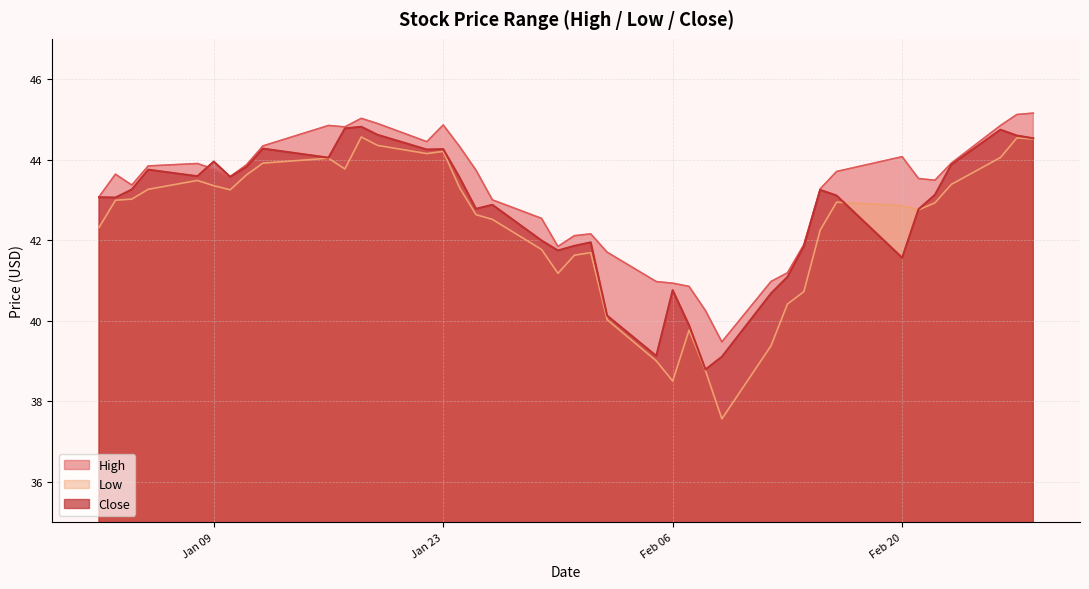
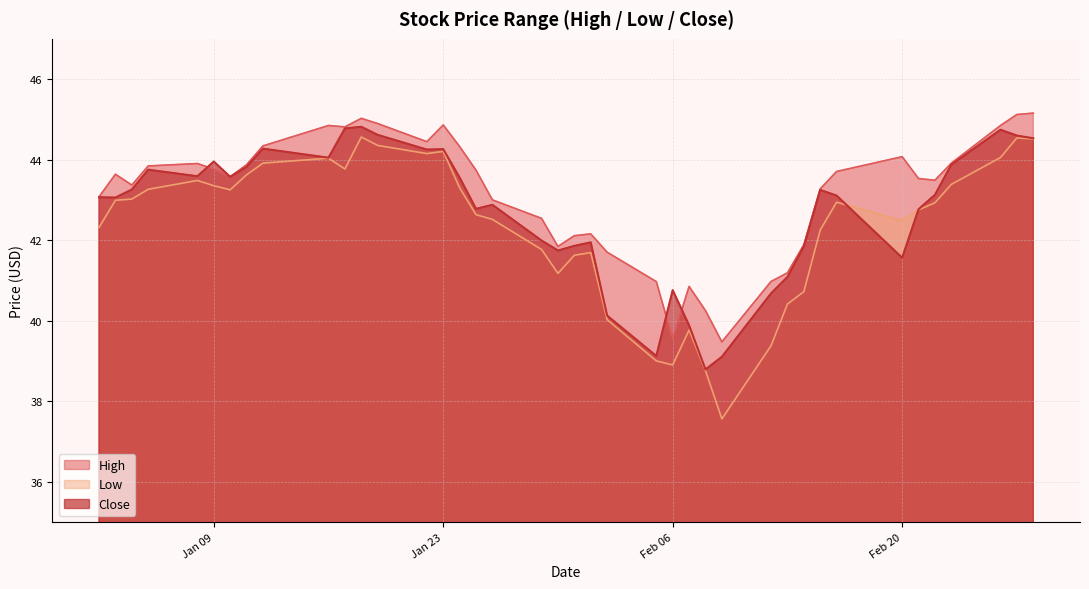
  {
    "High": {
      "Jan 09": 43.8,
      "Jan 23": 44.9,
-     "Feb 06": 40.9,
+     "Feb 06": 39.6,
      "Feb 20": 44.1
    },
    "Low": {
      "Jan 09": 43.4,
-     "Feb 06": 38.5,
-     "Feb 20": 42.9
+     "Feb 06": 38.9,
+     "Feb 20": 42.5
    },
    "Close": {
      "Jan 09": 44.0,
      "Feb 06": 40.8,
      "Feb 20": 41.6
    }
  }
